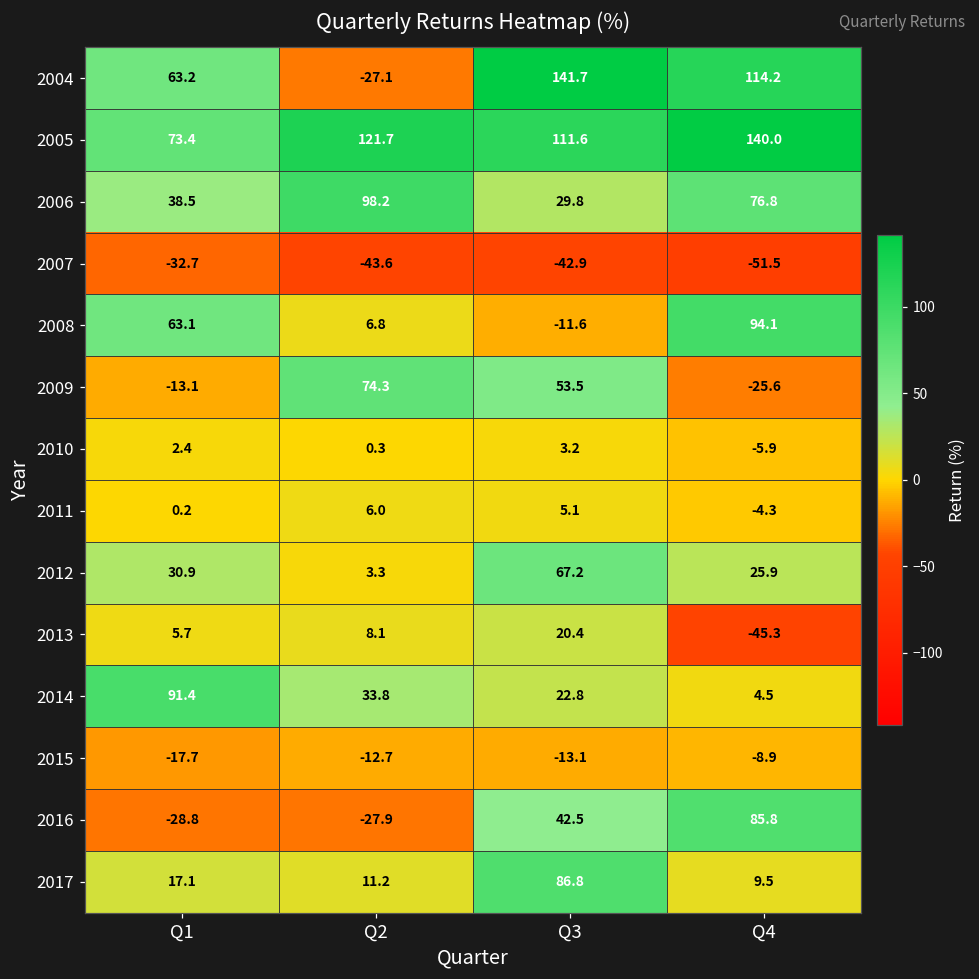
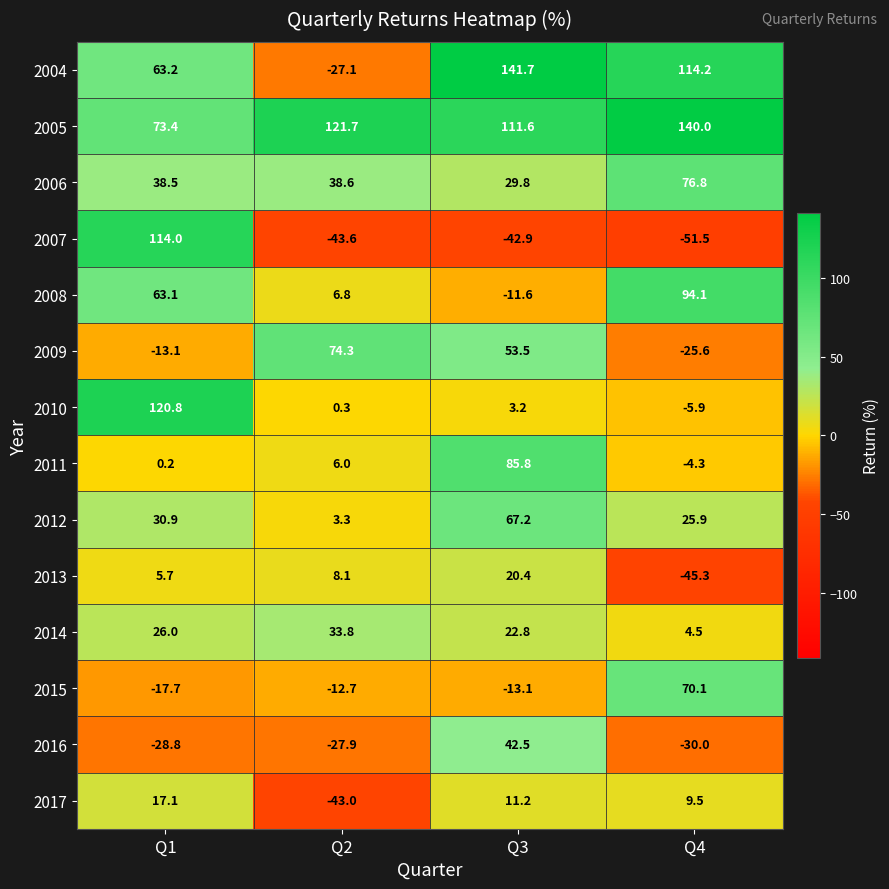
  {
    "2004": {
      "Q1": 63.2,
      "Q2": -27.1,
      "Q3": 141.7,
      "Q4": 114.2
    },
    "2005": {
      "Q1": 73.4,
      "Q2": 121.7,
      "Q3": 111.6,
      "Q4": 140.0
    },
    "2006": {
      "Q1": 38.5,
-     "Q2": 98.2,
+     "Q2": 38.6,
      "Q3": 29.8,
      "Q4": 76.8
    },
    "2007": {
-     "Q1": -32.7,
+     "Q1": 114.0,
      "Q2": -43.6,
      "Q3": -42.9,
      "Q4": -51.5
    },
    "2008": {
      "Q1": 63.1,
      "Q2": 6.8,
      "Q3": -11.6,
      "Q4": 94.1
    },
    "2009": {
      "Q1": -13.1,
      "Q2": 74.3,
      "Q3": 53.5,
      "Q4": -25.6
    },
    "2010": {
-     "Q1": 2.4,
+     "Q1": 120.8,
      "Q2": 0.3,
      "Q3": 3.2,
      "Q4": -5.9
    },
    "2011": {
      "Q1": 0.2,
      "Q2": 6.0,
-     "Q3": 5.1,
+     "Q3": 85.8,
      "Q4": -4.3
    },
    "2012": {
      "Q1": 30.9,
      "Q2": 3.3,
      "Q3": 67.2,
      "Q4": 25.9
    },
    "2013": {
      "Q1": 5.7,
      "Q2": 8.1,
      "Q3": 20.4,
      "Q4": -45.3
    },
    "2014": {
-     "Q1": 91.4,
+     "Q1": 26.0,
      "Q2": 33.8,
      "Q3": 22.8,
      "Q4": 4.5
    },
    "2015": {
      "Q1": -17.7,
      "Q2": -12.7,
      "Q3": -13.1,
-     "Q4": -8.9
+     "Q4": 70.1
    },
    "2016": {
      "Q1": -28.8,
      "Q2": -27.9,
      "Q3": 42.5,
-     "Q4": 85.8
+     "Q4": -30.0
    },
    "2017": {
      "Q1": 17.1,
-     "Q2": 11.2,
-     "Q3": 86.8,
+     "Q2": -43.0,
+     "Q3": 11.2,
      "Q4": 9.5
    }
  }
